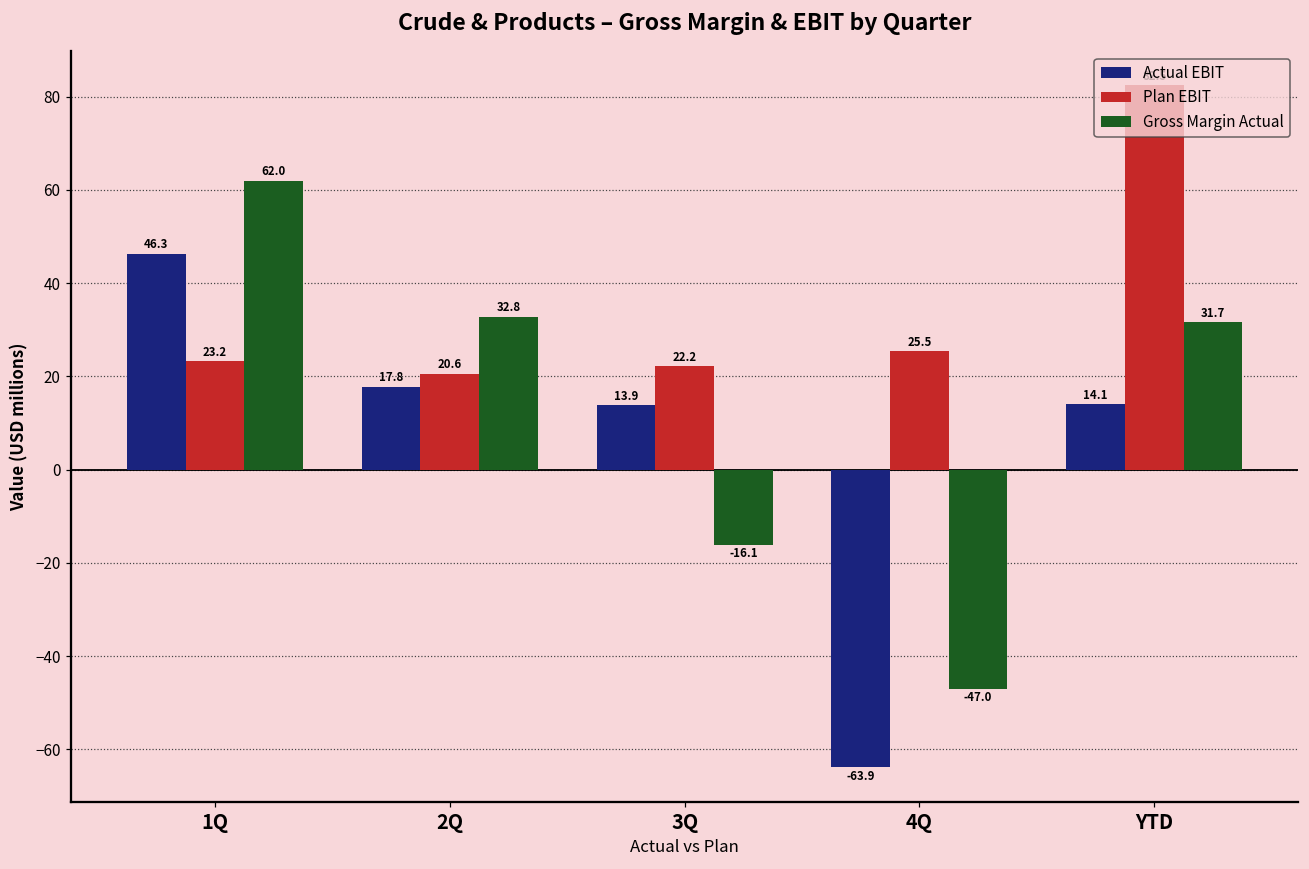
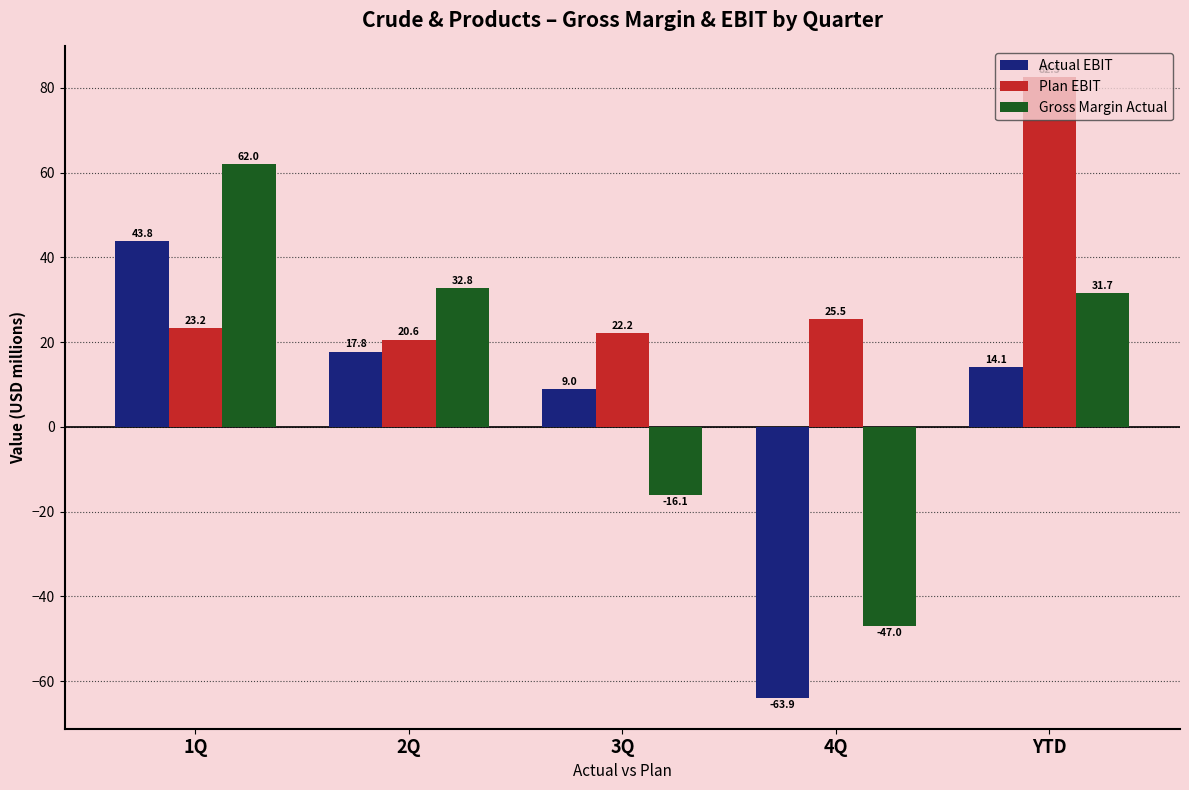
  {
    "Actual EBIT": {
-     "1Q": 46.3,
+     "1Q": 43.8,
      "2Q": 17.8,
-     "3Q": 13.9,
+     "3Q": 9.0,
      "4Q": -63.9,
      "YTD": 14.1
    },
    "Plan EBIT": {
      "1Q": 23.2,
      "2Q": 20.6,
      "3Q": 22.2,
      "4Q": 25.5
    },
    "Gross Margin Actual": {
      "1Q": 62.0,
      "2Q": 32.8,
      "3Q": -16.1,
      "4Q": -47.0,
      "YTD": 31.7
    }
  }
